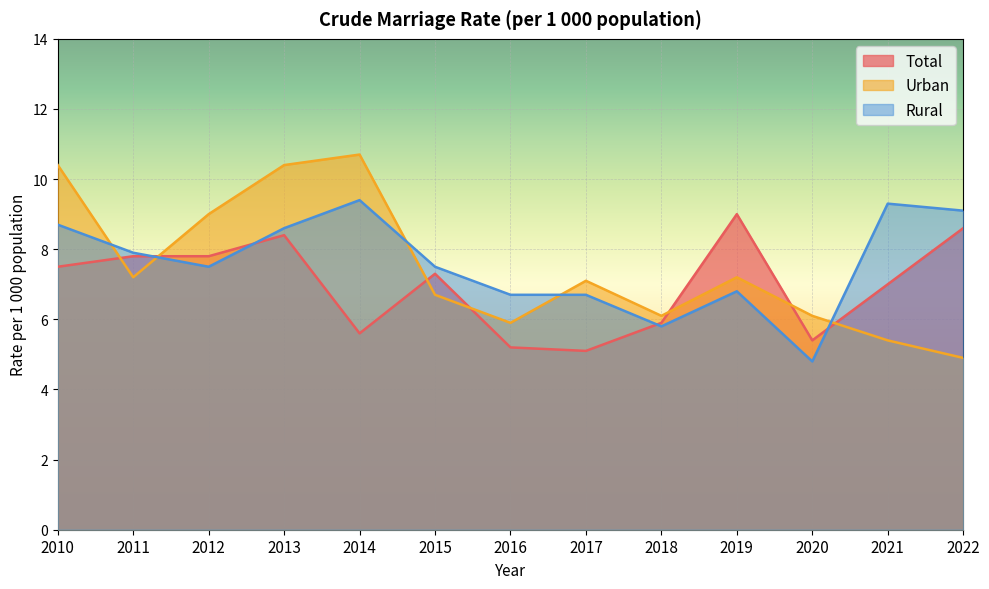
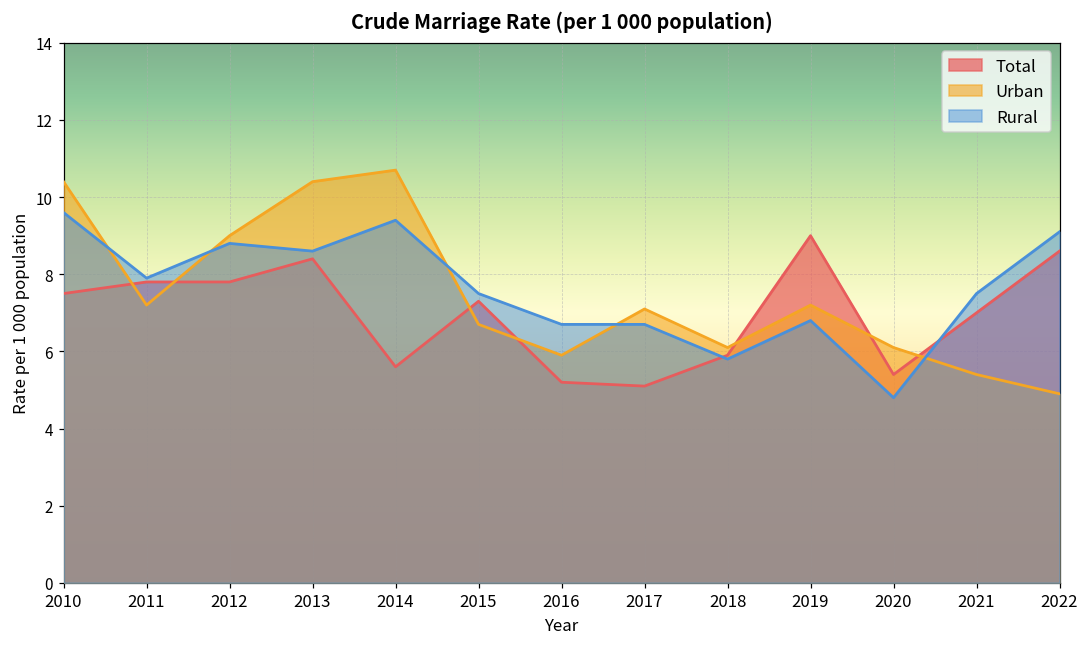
  {
    "Total": {
      "2010": 7.5,
      "2011": 7.8,
      "2012": 7.8,
      "2013": 8.4,
      "2014": 5.6,
      "2015": 7.3,
      "2016": 5.2,
      "2017": 5.1,
      "2018": 5.9,
      "2019": 9.0,
      "2020": 5.4,
      "2021": 7.0,
      "2022": 8.6
    },
    "Urban": {
      "2010": 10.4,
      "2011": 7.2,
      "2012": 9.0,
      "2013": 10.4,
      "2014": 10.7,
      "2015": 6.7,
      "2016": 5.9,
      "2017": 7.1,
      "2018": 6.1,
      "2019": 7.2,
      "2020": 6.1,
      "2021": 5.4,
      "2022": 4.9
    },
    "Rural": {
-     "2010": 8.7,
+     "2010": 9.6,
      "2011": 7.9,
-     "2012": 7.5,
+     "2012": 8.8,
      "2013": 8.6,
      "2014": 9.4,
      "2015": 7.5,
      "2016": 6.7,
      "2017": 6.7,
      "2018": 5.8,
      "2019": 6.8,
      "2020": 4.8,
-     "2021": 9.3,
+     "2021": 7.5,
      "2022": 9.1
    }
  }
